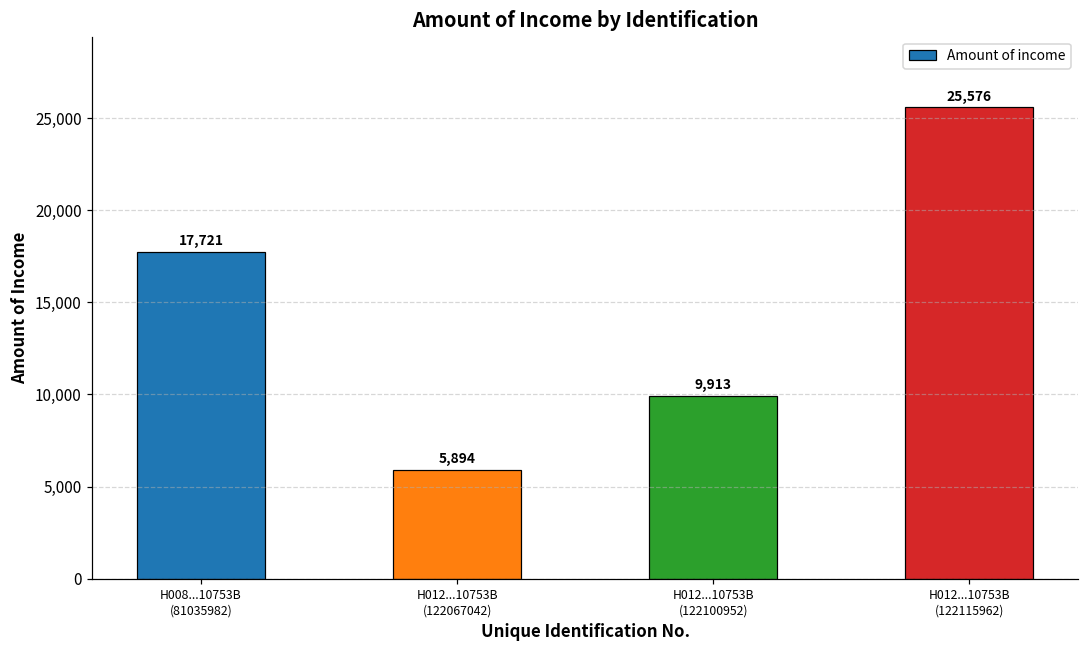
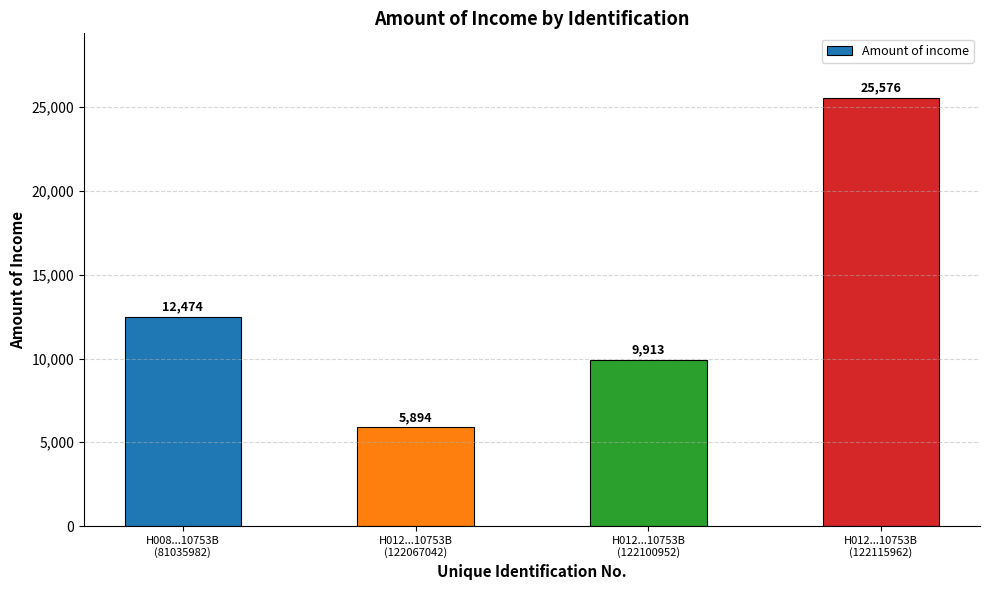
  {
-   "H008...10753B (81035982)": "17,721",
+   "H008...10753B (81035982)": "12,474",
    "H012...10753B (122067042)": "5,894",
    "H012...10753B (122100952)": "9,913",
    "H012...10753B (122115962)": "25,576"
  }
